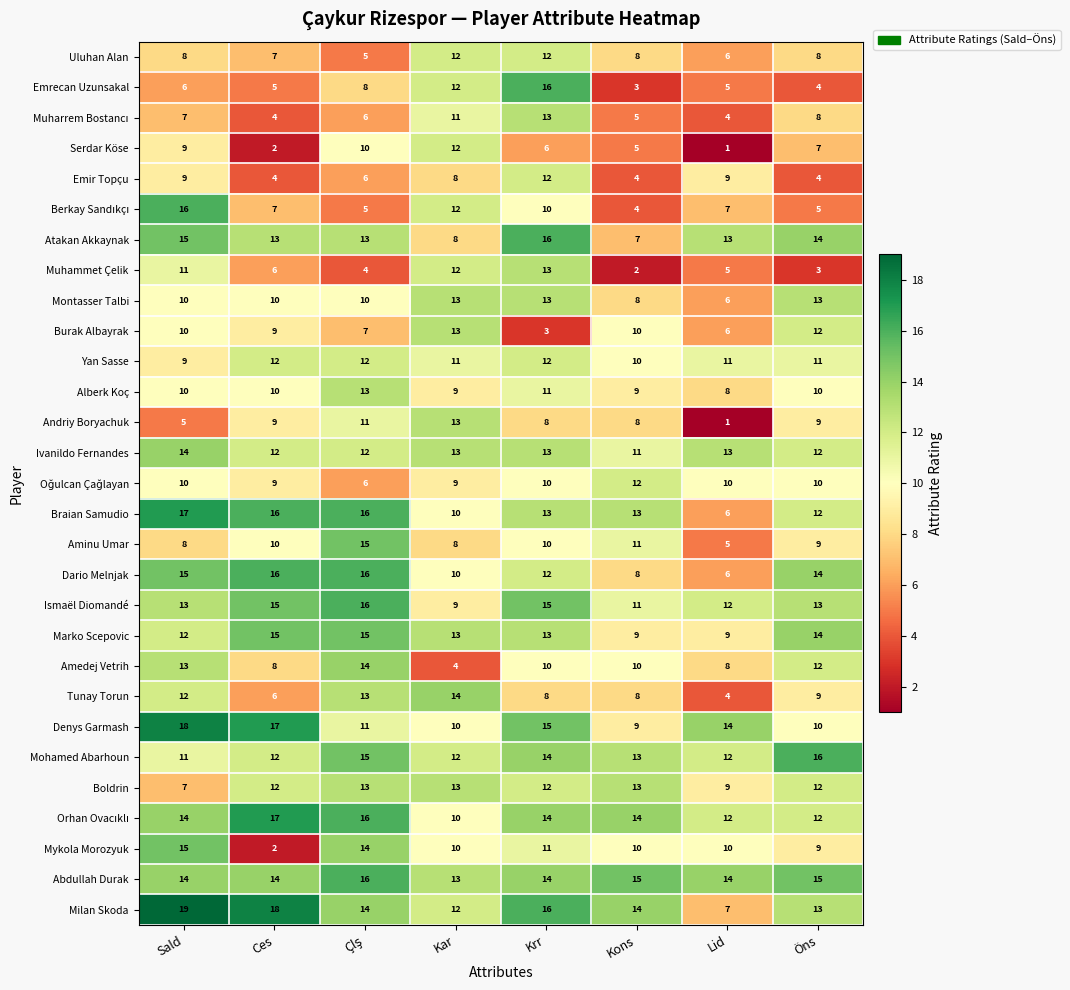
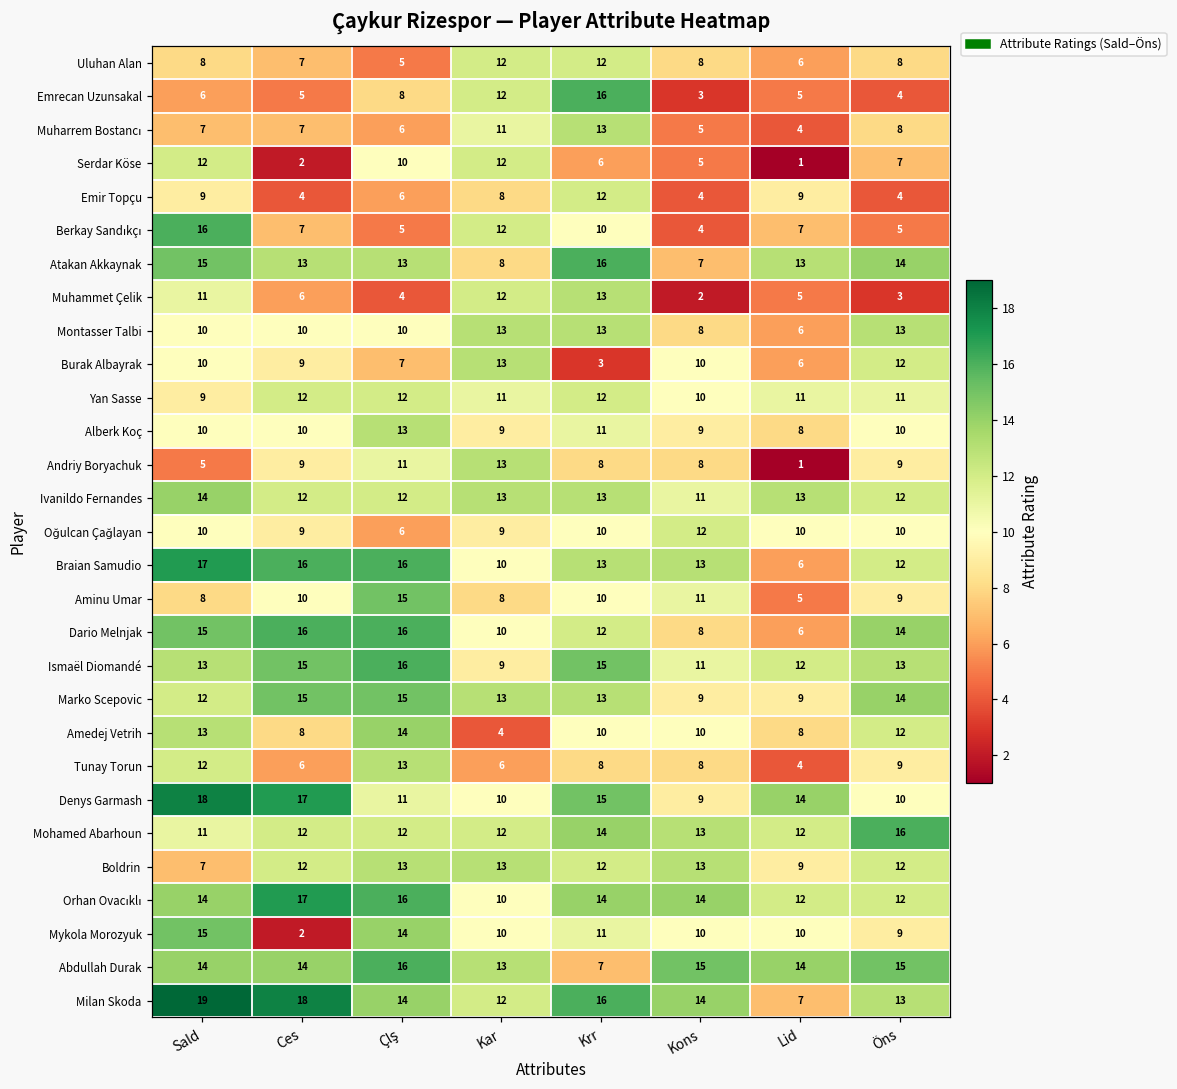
  {
    "Muharrem Bostancı": {
      "Sald": 7,
-     "Ces": 4,
+     "Ces": 7,
      "Çlş": 6,
      "Kar": 11,
      "Krr": 13,
      "Kons": 5,
      "Lid": 4,
      "Öns": 8
    },
    "Serdar Köse": {
-     "Sald": 9,
+     "Sald": 12,
      "Ces": 2,
      "Çlş": 10,
      "Kar": 12,
      "Krr": 6,
      "Kons": 5,
      "Lid": 1,
      "Öns": 7
    },
    "Tunay Torun": {
      "Sald": 12,
      "Ces": 6,
      "Çlş": 13,
-     "Kar": 14,
+     "Kar": 6,
      "Krr": 8,
      "Kons": 8,
      "Lid": 4,
      "Öns": 9
    },
    "Mohamed Abarhoun": {
      "Sald": 11,
      "Ces": 12,
-     "Çlş": 15,
+     "Çlş": 12,
      "Kar": 12,
      "Krr": 14,
      "Kons": 13,
      "Lid": 12,
      "Öns": 16
    },
    "Abdullah Durak": {
      "Sald": 14,
      "Ces": 14,
      "Çlş": 16,
      "Kar": 13,
-     "Krr": 14,
+     "Krr": 7,
      "Kons": 15,
      "Lid": 14,
      "Öns": 15
    }
  }
